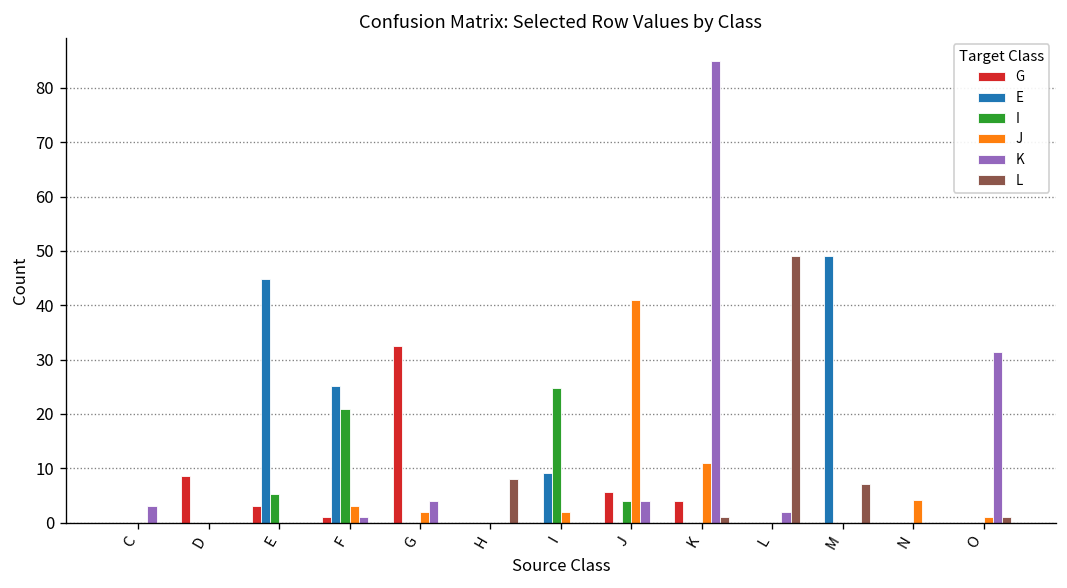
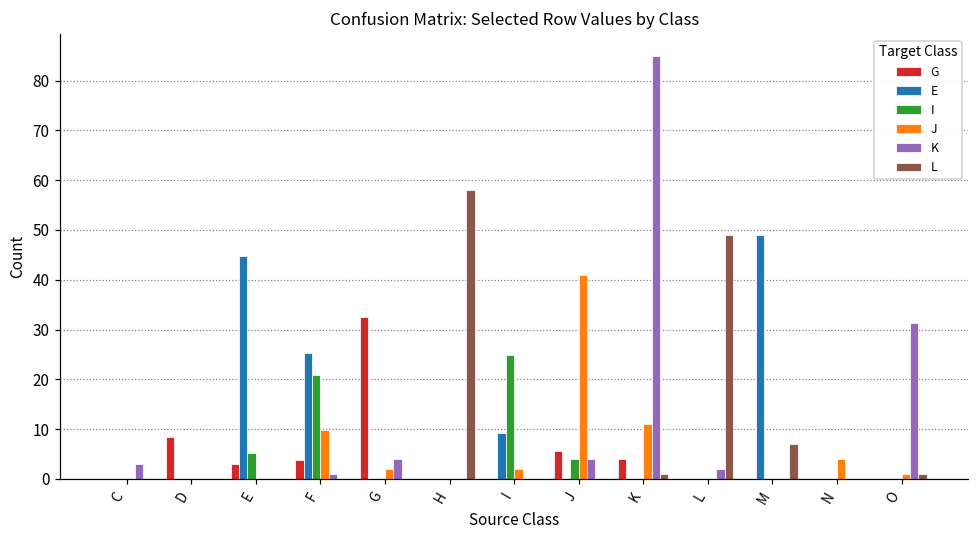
  {
    "G": {
      "C": 0,
      "D": 9,
      "E": 3,
-     "F": 1,
+     "F": 4,
      "G": 33,
      "H": 0,
      "I": 0,
      "J": 6,
      "K": 4,
      "L": 0,
      "M": 0,
      "N": 0,
      "O": 0
    },
    "E": {
      "C": 0,
      "D": 0,
      "E": 45,
      "F": 25,
      "G": 0,
      "H": 0,
      "I": 9,
      "J": 0,
      "K": 0,
      "L": 0,
      "M": 49,
      "N": 0,
      "O": 0
    },
    "I": {
      "C": 0,
      "D": 0,
      "E": 5,
      "F": 21,
      "G": 0,
      "H": 0,
      "I": 25,
      "J": 4,
      "K": 0,
      "L": 0,
      "M": 0,
      "N": 0,
      "O": 0
    },
    "J": {
      "C": 0,
      "D": 0,
      "E": 0,
-     "F": 3,
+     "F": 10,
      "G": 2,
      "H": 0,
      "I": 2,
      "J": 41,
      "K": 11,
      "L": 0,
      "M": 0,
      "N": 4,
      "O": 1
    },
    "K": {
      "C": 3,
      "D": 0,
      "E": 0,
      "F": 1,
      "G": 4,
      "H": 0,
      "I": 0,
      "J": 4,
      "K": 85,
      "L": 2,
      "M": 0,
      "N": 0,
      "O": 31
    },
    "L": {
      "C": 0,
      "D": 0,
      "E": 0,
      "F": 0,
      "G": 0,
-     "H": 8,
+     "H": 58,
      "I": 0,
      "J": 0,
      "K": 1,
      "L": 49,
      "M": 7,
      "N": 0,
      "O": 1
    }
  }
